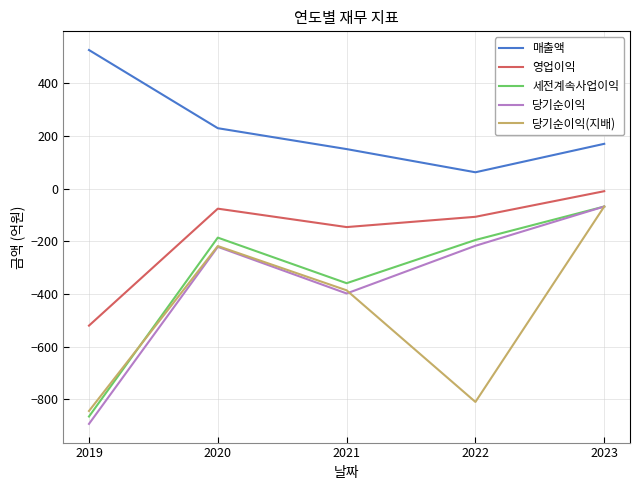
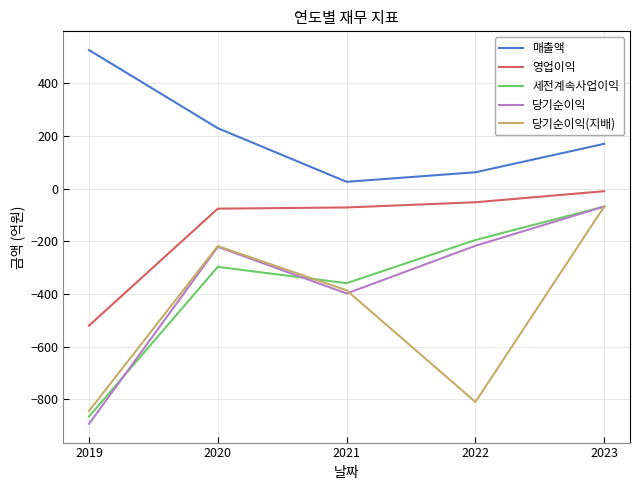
  {
    "매출액": {
      "2019": 530,
      "2020": 230,
-     "2021": 150,
+     "2021": 30,
      "2022": 60,
      "2023": 170
    },
    "영업이익": {
      "2019": -520,
      "2020": -80,
-     "2021": -150,
-     "2022": -110,
+     "2021": -70,
+     "2022": -50,
      "2023": -10
    },
    "세전계속사업이익": {
      "2019": -870,
-     "2020": -190,
+     "2020": -300,
      "2021": -360,
      "2022": -200
    },
    "당기순이익": {
      "2019": -890,
      "2021": -400,
      "2022": -220
    },
    "당기순이익(지배)": {
      "2019": -840,
      "2021": -390,
      "2022": -810
    }
  }
